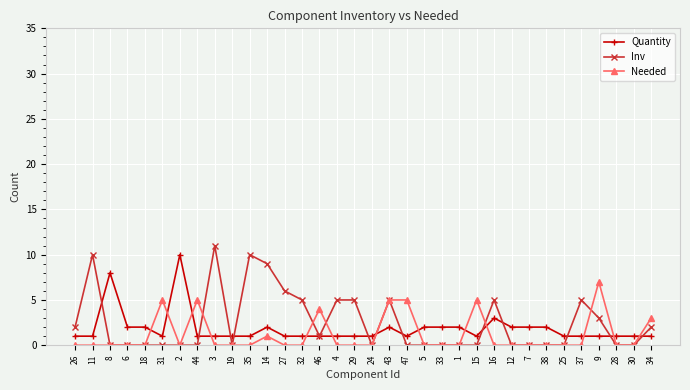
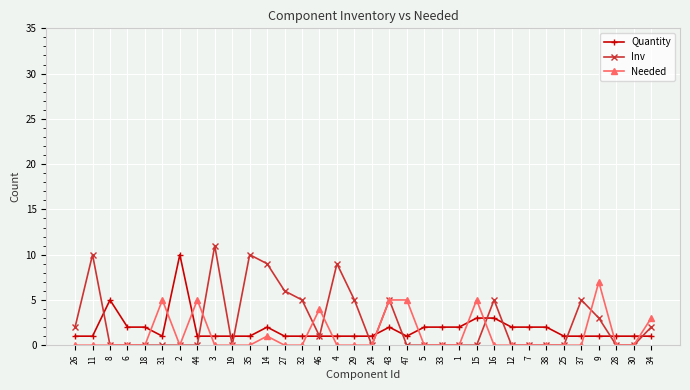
  {
    "Quantity": {
      "26": 1,
      "11": 1,
-     "8": 8,
+     "8": 5,
      "6": 2,
      "18": 2,
      "31": 1,
      "2": 10,
      "44": 1,
      "3": 1,
      "19": 1,
      "35": 1,
      "14": 2,
      "27": 1,
      "32": 1,
      "4": 1,
      "29": 1,
      "24": 1,
      "43": 2,
      "47": 1,
      "5": 2,
      "33": 2,
      "1": 2,
-     "15": 1,
+     "15": 3,
      "16": 3,
      "12": 2,
      "7": 2,
      "38": 2,
      "25": 1,
      "37": 1,
      "9": 1,
      "28": 1,
      "30": 1,
      "34": 1
    },
    "Inv": {
      "26": 2,
      "11": 10,
      "31": 0,
      "44": 0,
      "3": 11,
      "35": 10,
      "14": 9,
      "27": 6,
      "32": 5,
-     "4": 5,
+     "4": 9,
      "29": 5,
      "47": 0,
      "15": 0,
      "16": 5,
      "37": 5,
      "9": 3,
      "34": 2
    },
    "Needed": {
      "26": 0,
      "11": 0,
      "31": 5,
      "44": 5,
      "3": 0,
      "35": 0,
      "14": 1,
      "27": 0,
      "32": 0,
      "46": 4,
      "4": 0,
      "29": 0,
      "47": 5,
      "15": 5,
      "16": 0,
      "37": 0,
      "9": 7,
      "34": 3
    }
  }
